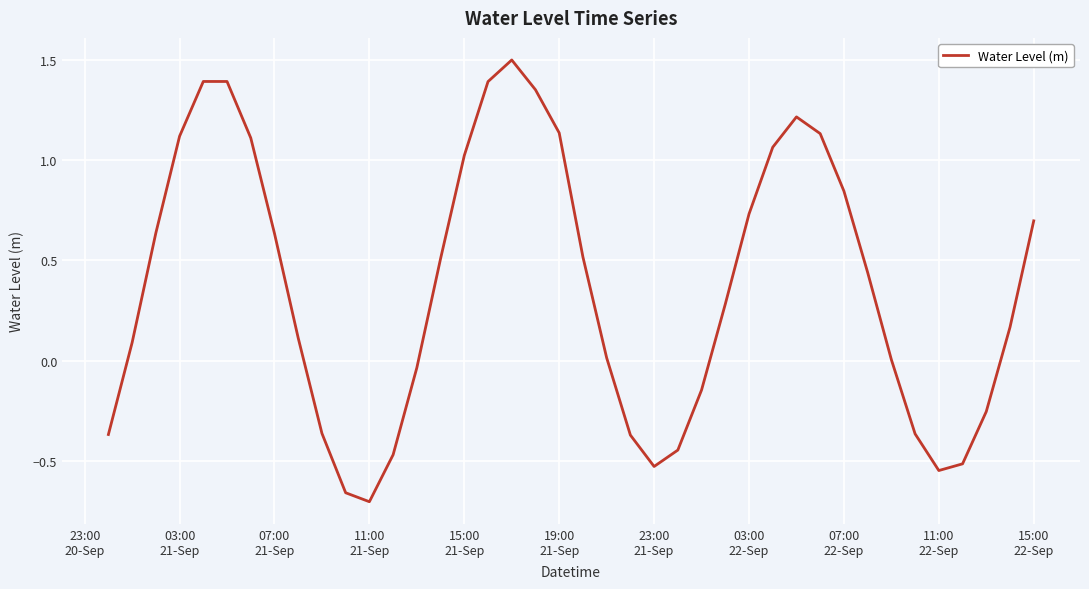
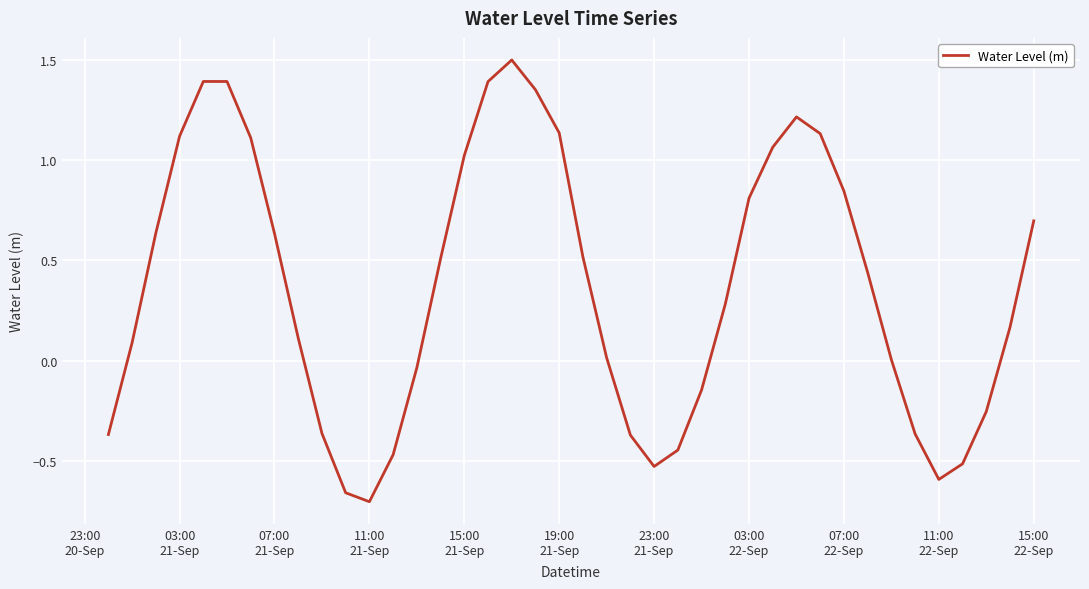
  {
    "03:00 21-Sep": 1.12,
    "07:00 21-Sep": 0.63,
    "11:00 21-Sep": -0.70,
    "15:00 21-Sep": 1.02,
    "19:00 21-Sep": 1.14,
    "23:00 21-Sep": -0.53,
-   "03:00 22-Sep": 0.73,
+   "03:00 22-Sep": 0.81,
    "07:00 22-Sep": 0.85,
-   "11:00 22-Sep": -0.55,
+   "11:00 22-Sep": -0.59,
    "15:00 22-Sep": 0.70
  }
